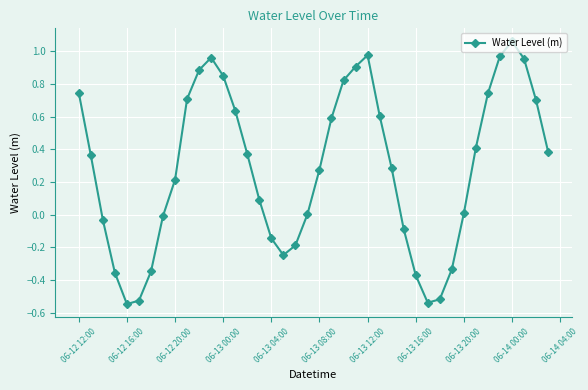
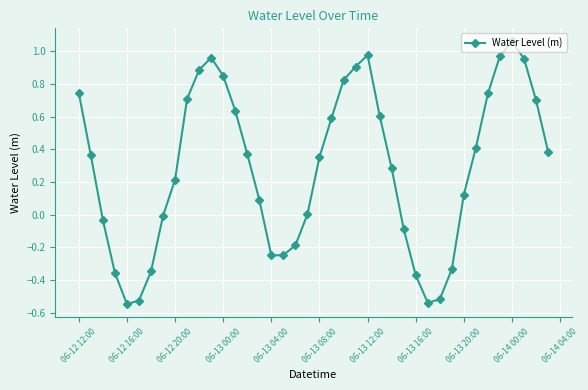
  {
    "06-12 12:00": 0.74,
    "06-12 16:00": -0.55,
    "06-12 20:00": 0.21,
    "06-13 00:00": 0.85,
-   "06-13 04:00": -0.15,
-   "06-13 08:00": 0.28,
+   "06-13 04:00": -0.25,
+   "06-13 08:00": 0.35,
    "06-13 12:00": 0.98,
    "06-13 16:00": -0.37,
-   "06-13 20:00": 0.01
+   "06-13 20:00": 0.12
  }
